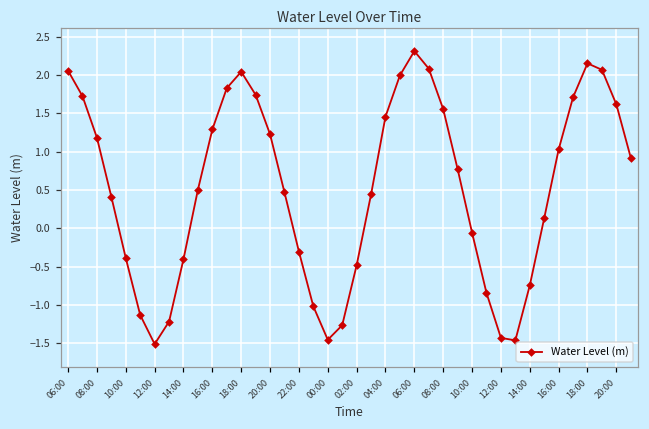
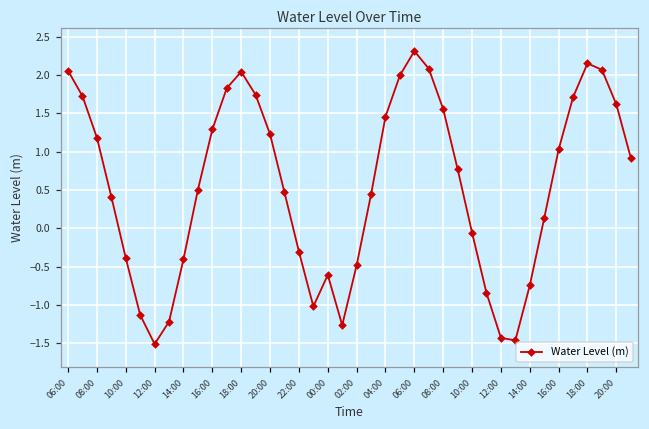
  {
    "22:00": -0.3,
-   "00:00": -1.5,
+   "00:00": -0.6,
    "02:00": -0.5,
    "04:00": 1.5
  }
